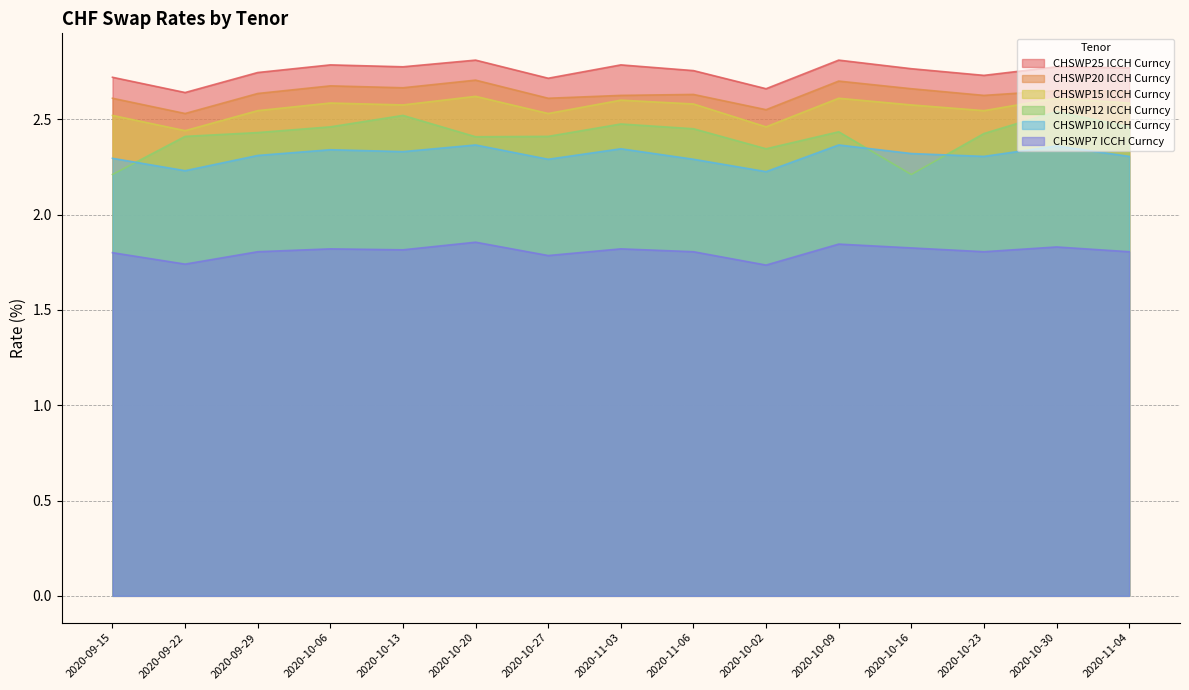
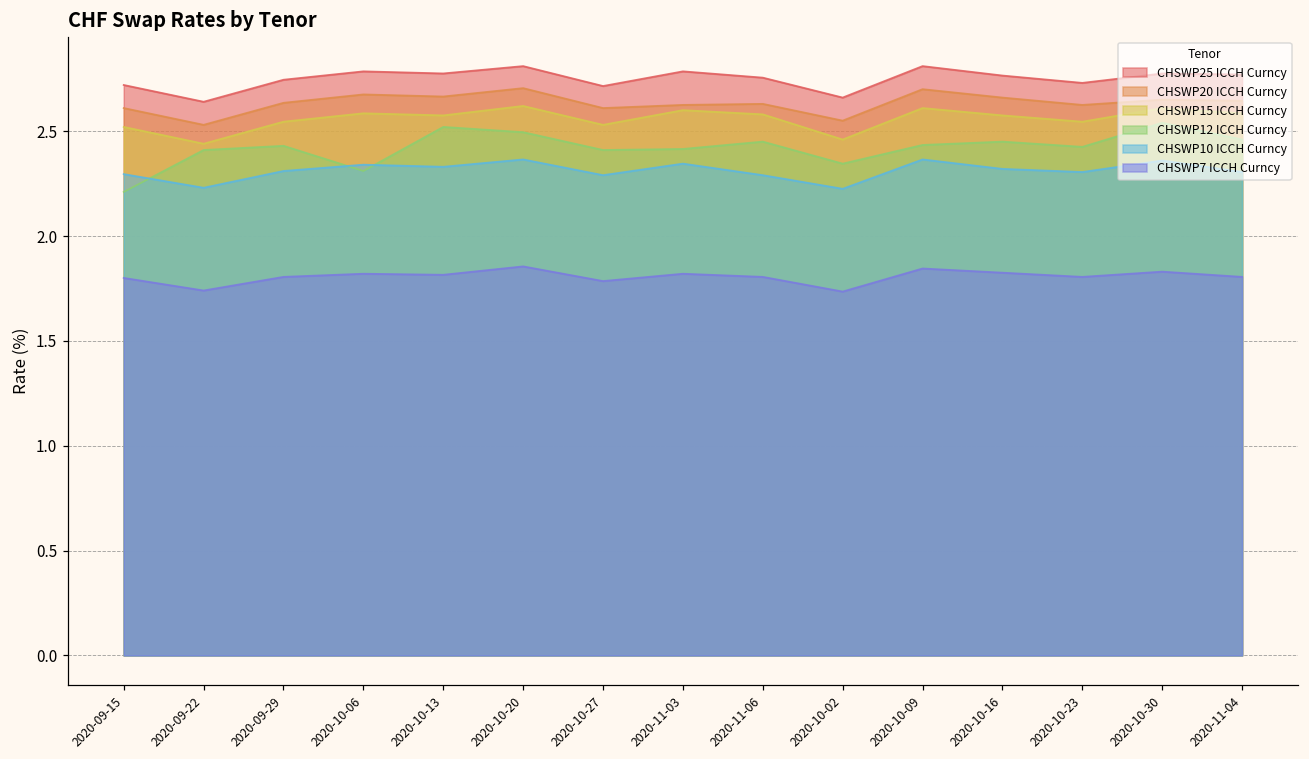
  {
    "CHSWP12 ICCH Curncy": {
      "2020-09-15": 2.21,
      "2020-09-22": 2.41,
      "2020-09-29": 2.43,
-     "2020-10-06": 2.46,
+     "2020-10-06": 2.31,
      "2020-10-13": 2.52,
-     "2020-10-20": 2.41,
+     "2020-10-20": 2.50,
      "2020-10-27": 2.41,
-     "2020-11-03": 2.48,
+     "2020-11-03": 2.42,
      "2020-11-06": 2.45,
      "2020-10-02": 2.35,
      "2020-10-09": 2.43,
-     "2020-10-16": 2.21,
+     "2020-10-16": 2.45,
      "2020-10-23": 2.43
    }
  }
